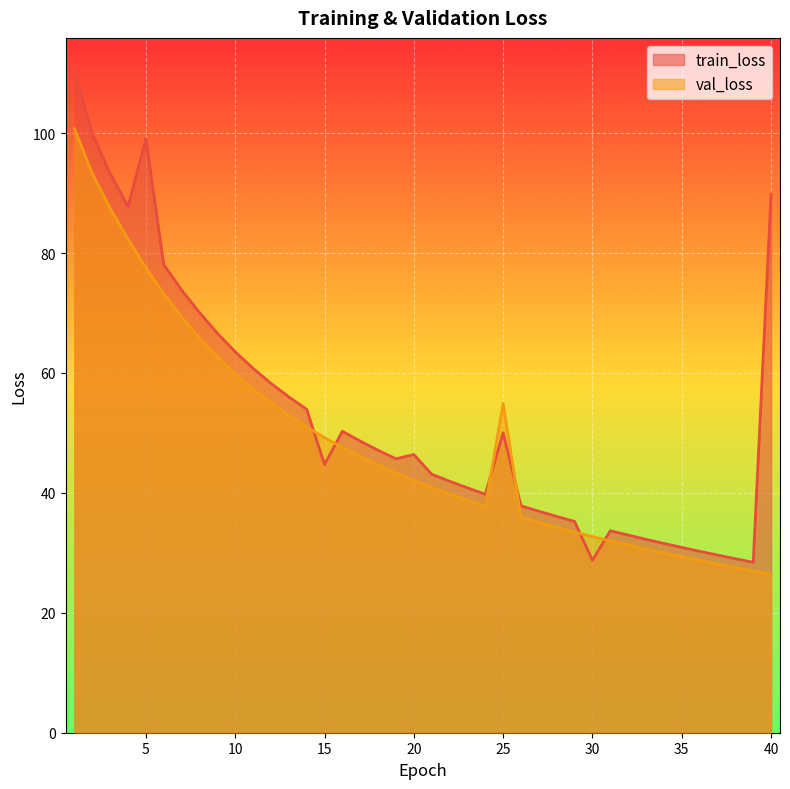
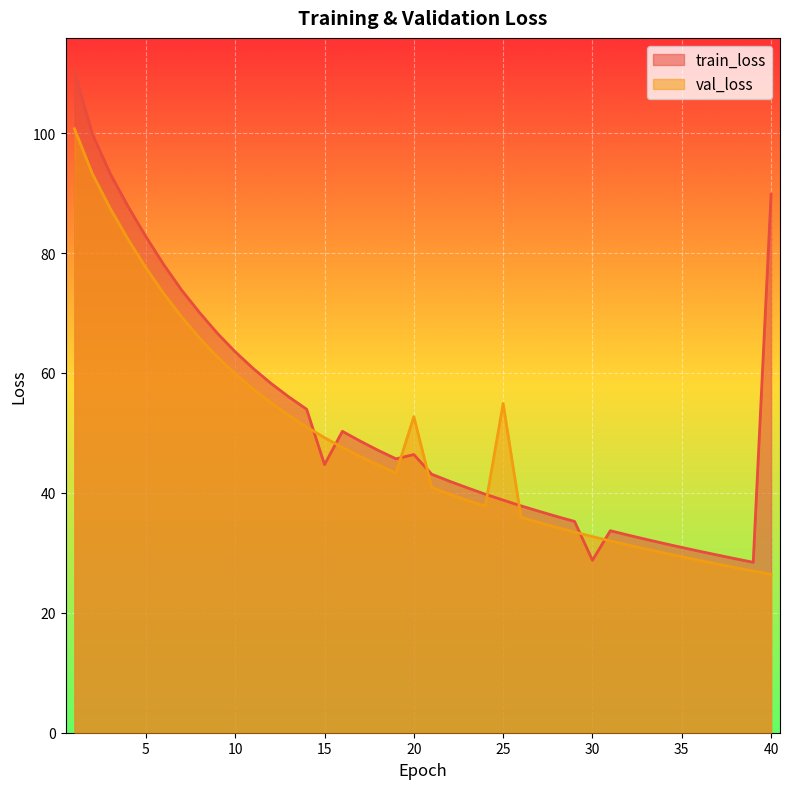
  {
    "train_loss": {
-     "5": 99,
+     "5": 83,
      "10": 64,
      "15": 45,
      "20": 46,
-     "25": 50,
+     "25": 39,
      "30": 29,
      "35": 31,
      "40": 90
    },
    "val_loss": {
      "5": 78,
      "10": 60,
      "15": 49,
-     "20": 42,
+     "20": 53,
      "25": 55,
      "30": 33,
      "35": 29,
      "40": 26
    }
  }
